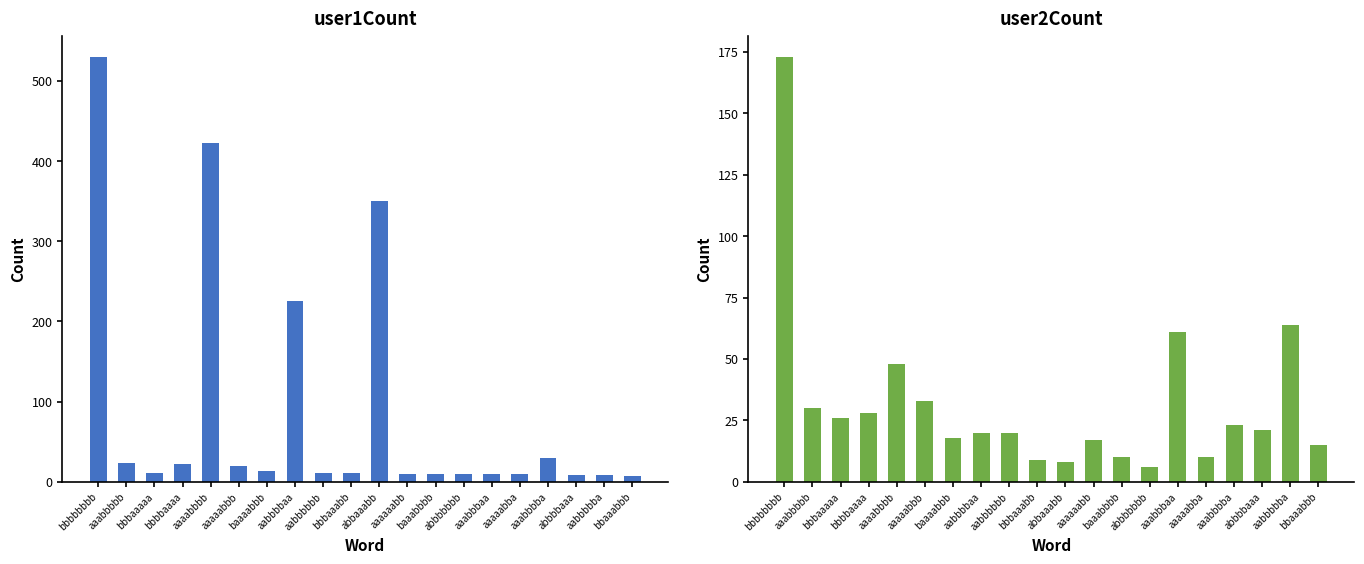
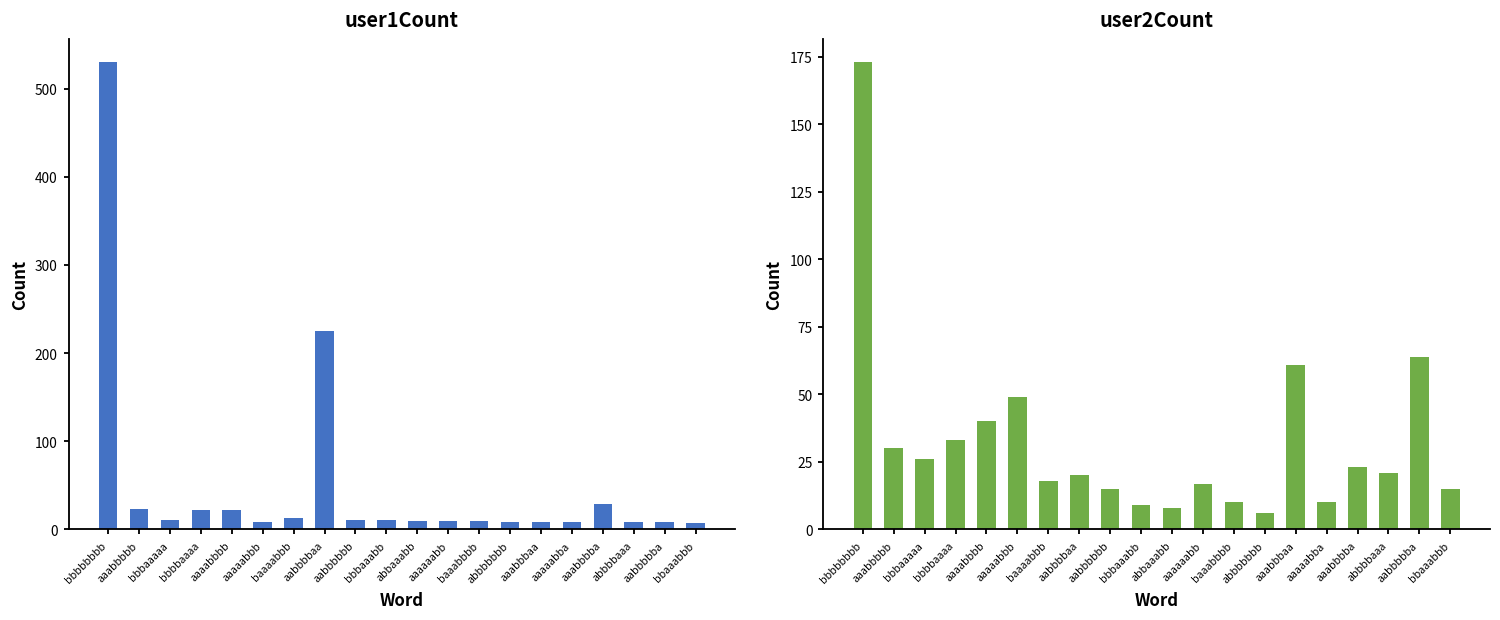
  {
    "user1Count": {
      "bbbbbbbb": 530,
      "aaabbbbb": 20,
      "bbbaaaaa": 10,
      "bbbbaaaa": 20,
-     "aaaabbbb": 420,
-     "aaaaabbb": 20,
+     "aaaabbbb": 20,
+     "aaaaabbb": 10,
      "baaaabbb": 10,
      "aabbbbaa": 230,
      "aabbbbbb": 10,
      "bbbaaabb": 10,
-     "abbaaabb": 350,
+     "abbaaabb": 10,
      "aaaaaabb": 10,
      "baaabbbb": 10,
      "abbbbbbb": 10,
      "aaabbbaa": 10,
      "aaaaabba": 10,
      "aaabbbba": 30,
      "abbbbaaa": 10,
      "aabbbbba": 10,
      "bbaaabbb": 10
    },
    "user2Count": {
      "bbbbbbbb": 173,
      "aaabbbbb": 30,
      "bbbaaaaa": 26,
-     "bbbbaaaa": 28,
-     "aaaabbbb": 48,
-     "aaaaabbb": 33,
+     "bbbbaaaa": 33,
+     "aaaabbbb": 40,
+     "aaaaabbb": 49,
      "baaaabbb": 18,
      "aabbbbaa": 20,
-     "aabbbbbb": 20,
+     "aabbbbbb": 15,
      "bbbaaabb": 9,
      "abbaaabb": 8,
      "aaaaaabb": 17,
      "baaabbbb": 10,
      "abbbbbbb": 6,
      "aaabbbaa": 61,
      "aaaaabba": 10,
      "aaabbbba": 23,
      "abbbbaaa": 21,
      "aabbbbba": 64,
      "bbaaabbb": 15
    }
  }
